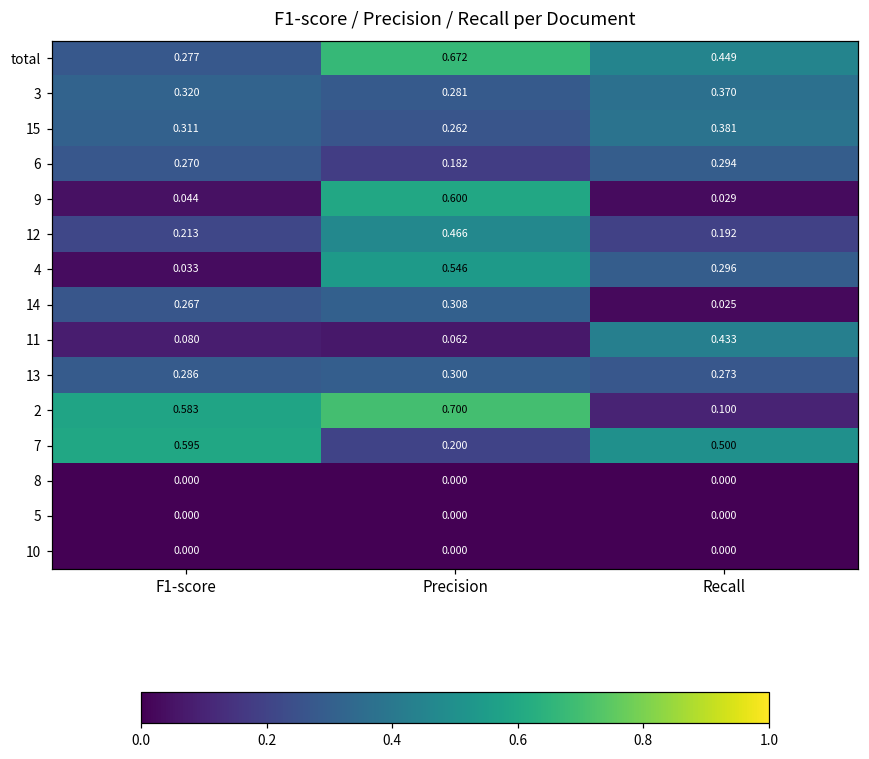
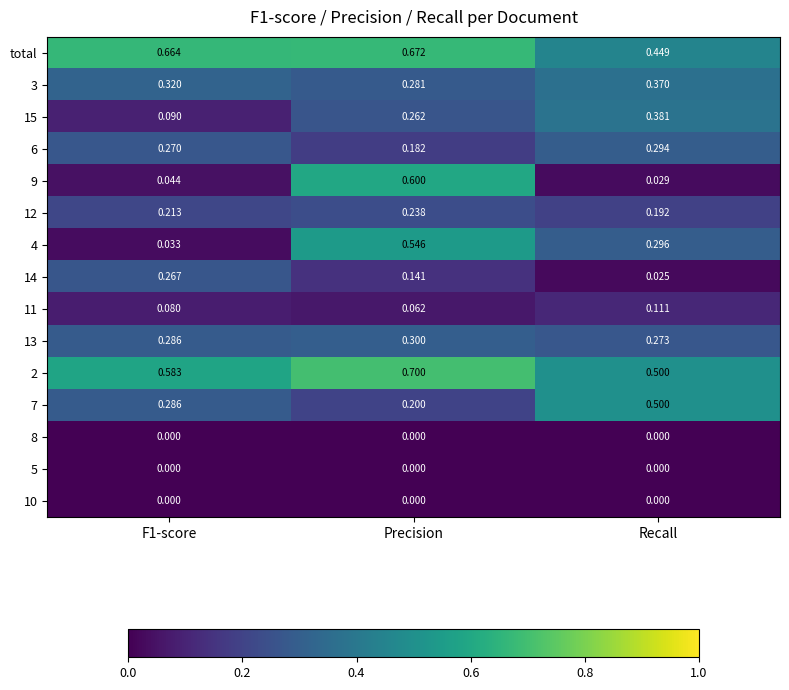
  {
    "total": {
-     "F1-score": 0.277,
+     "F1-score": 0.664,
      "Precision": 0.672,
      "Recall": 0.449
    },
    "3": {
      "F1-score": 0.320,
      "Precision": 0.281,
      "Recall": 0.370
    },
    "15": {
-     "F1-score": 0.311,
+     "F1-score": 0.090,
      "Precision": 0.262,
      "Recall": 0.381
    },
    "6": {
      "F1-score": 0.270,
      "Precision": 0.182,
      "Recall": 0.294
    },
    "9": {
      "F1-score": 0.044,
      "Precision": 0.600,
      "Recall": 0.029
    },
    "12": {
      "F1-score": 0.213,
-     "Precision": 0.466,
+     "Precision": 0.238,
      "Recall": 0.192
    },
    "4": {
      "F1-score": 0.033,
      "Precision": 0.546,
      "Recall": 0.296
    },
    "14": {
      "F1-score": 0.267,
-     "Precision": 0.308,
+     "Precision": 0.141,
      "Recall": 0.025
    },
    "11": {
      "F1-score": 0.080,
      "Precision": 0.062,
-     "Recall": 0.433
+     "Recall": 0.111
    },
    "13": {
      "F1-score": 0.286,
      "Precision": 0.300,
      "Recall": 0.273
    },
    "2": {
      "F1-score": 0.583,
      "Precision": 0.700,
-     "Recall": 0.100
+     "Recall": 0.500
    },
    "7": {
-     "F1-score": 0.595,
+     "F1-score": 0.286,
      "Precision": 0.200,
      "Recall": 0.500
    },
    "8": {
      "F1-score": 0.000,
      "Precision": 0.000,
      "Recall": 0.000
    },
    "5": {
      "F1-score": 0.000,
      "Precision": 0.000,
      "Recall": 0.000
    },
    "10": {
      "F1-score": 0.000,
      "Precision": 0.000,
      "Recall": 0.000
    }
  }
